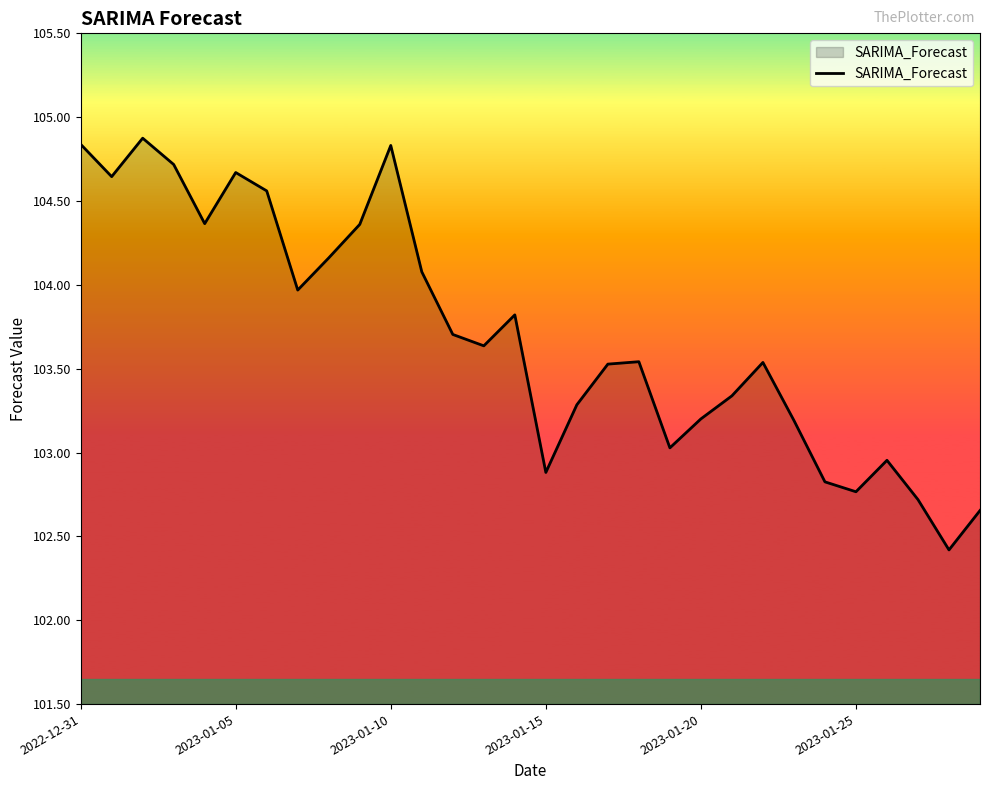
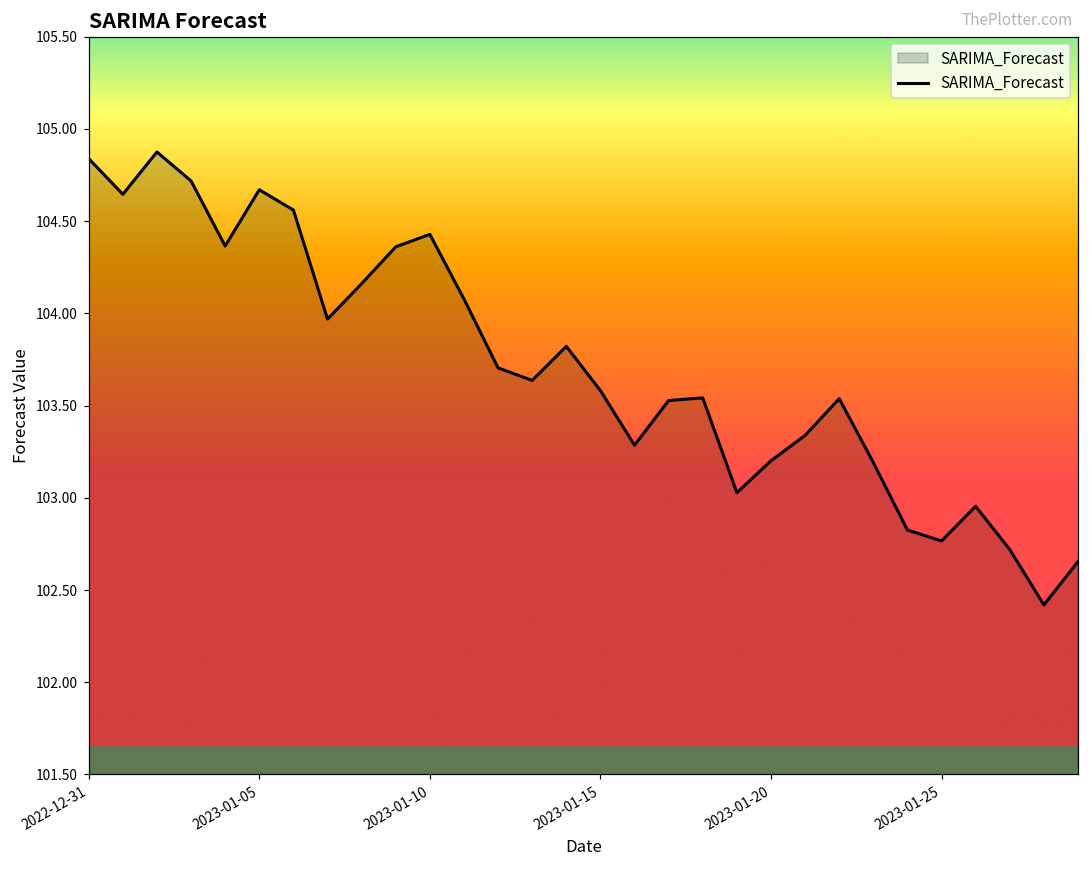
  {
    "2022-12-31": 104.84,
    "2023-01-05": 104.67,
-   "2023-01-10": 104.83,
-   "2023-01-15": 102.88,
+   "2023-01-10": 104.43,
+   "2023-01-15": 103.58,
    "2023-01-20": 103.20,
    "2023-01-25": 102.77
  }
